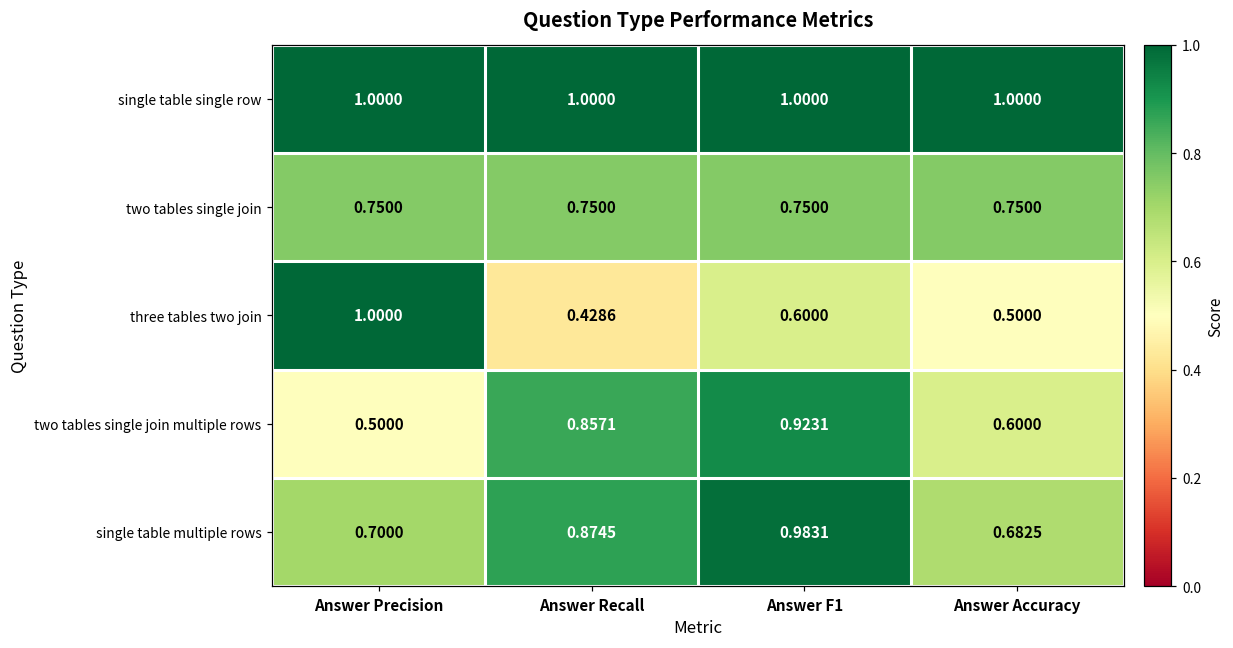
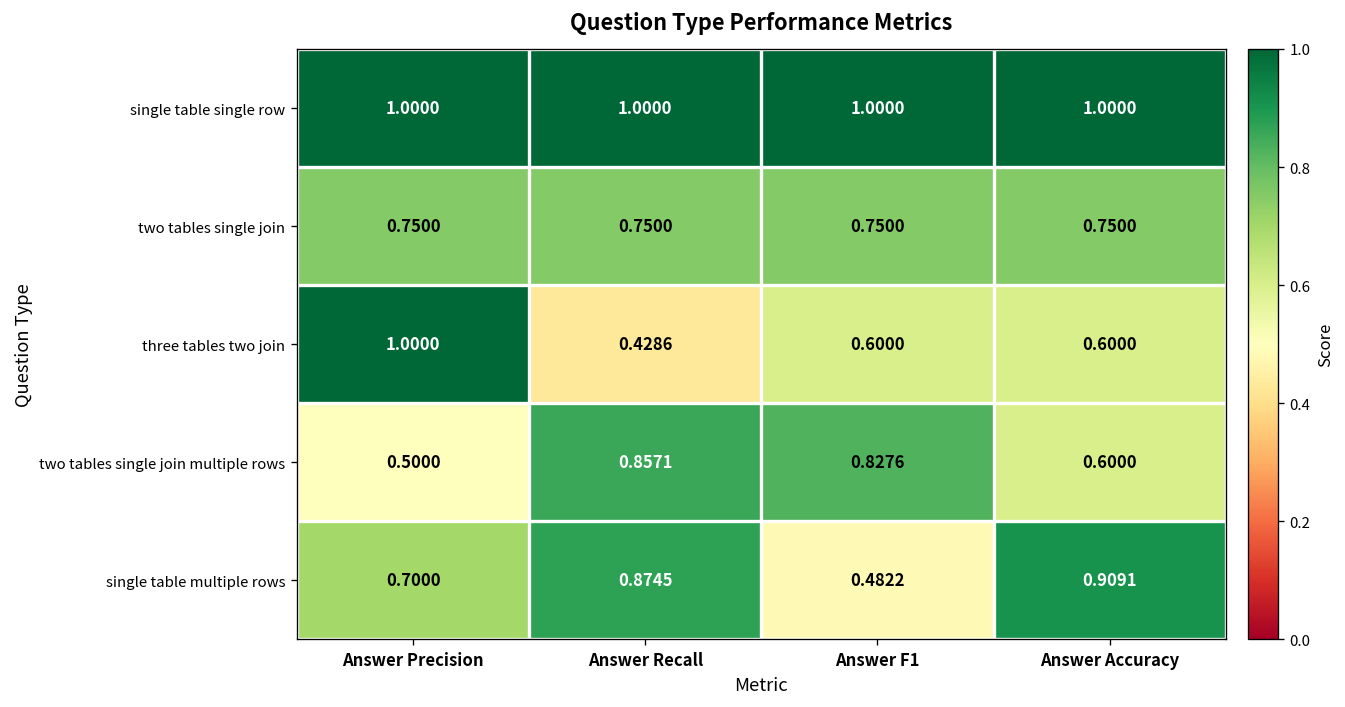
  {
    "single table single row": {
      "Answer Precision": 1.0000,
      "Answer Recall": 1.0000,
      "Answer F1": 1.0000,
      "Answer Accuracy": 1.0000
    },
    "two tables single join": {
      "Answer Precision": 0.7500,
      "Answer Recall": 0.7500,
      "Answer F1": 0.7500,
      "Answer Accuracy": 0.7500
    },
    "three tables two join": {
      "Answer Precision": 1.0000,
      "Answer Recall": 0.4286,
      "Answer F1": 0.6000,
-     "Answer Accuracy": 0.5000
+     "Answer Accuracy": 0.6000
    },
    "two tables single join multiple rows": {
      "Answer Precision": 0.5000,
      "Answer Recall": 0.8571,
-     "Answer F1": 0.9231,
+     "Answer F1": 0.8276,
      "Answer Accuracy": 0.6000
    },
    "single table multiple rows": {
      "Answer Precision": 0.7000,
      "Answer Recall": 0.8745,
-     "Answer F1": 0.9831,
-     "Answer Accuracy": 0.6825
+     "Answer F1": 0.4822,
+     "Answer Accuracy": 0.9091
    }
  }
